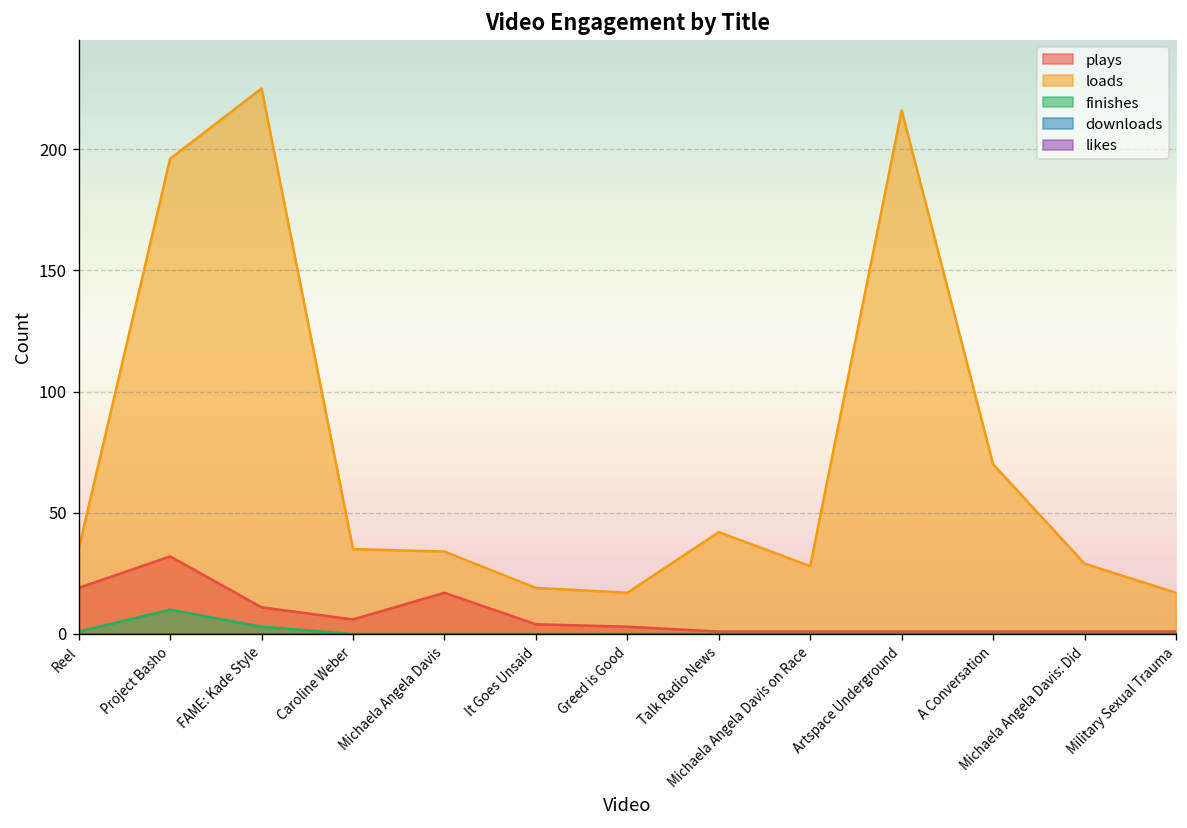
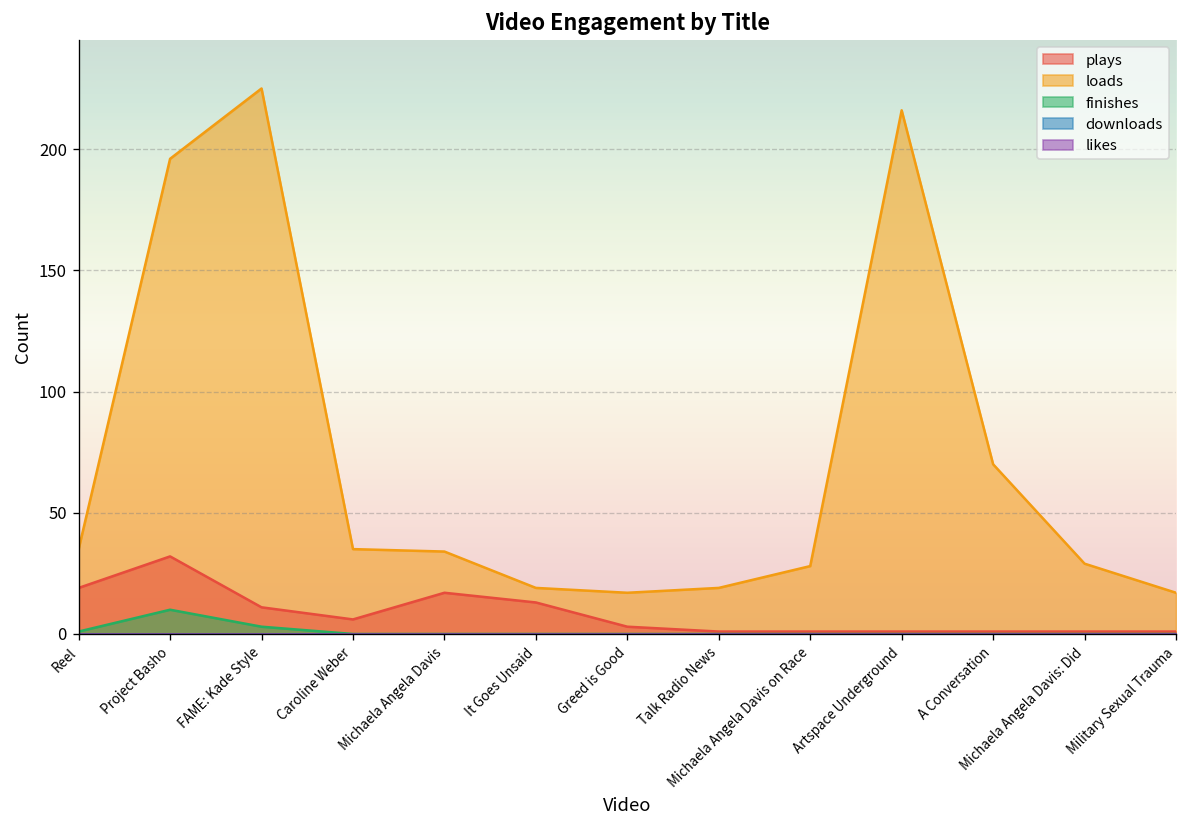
  {
    "loads": {
      "Reel": 35,
      "Project Basho": 196,
      "FAME: Kade Style": 225,
      "Caroline Weber": 35,
      "Michaela Angela Davis": 34,
      "It Goes Unsaid": 19,
      "Greed is Good": 17,
-     "Talk Radio News": 42,
+     "Talk Radio News": 19,
      "Michaela Angela Davis on Race": 28,
      "Artspace Underground": 216,
      "A Conversation": 70,
      "Michaela Angela Davis: Did": 29,
      "Military Sexual Trauma": 17
    },
    "plays": {
      "Reel": 19,
      "Project Basho": 32,
      "FAME: Kade Style": 11,
      "Caroline Weber": 6,
      "Michaela Angela Davis": 17,
-     "It Goes Unsaid": 4,
+     "It Goes Unsaid": 13,
      "Greed is Good": 3
    },
    "finishes": {
      "Project Basho": 10,
      "FAME: Kade Style": 3
    },
    "likes": {
      "Project Basho": 0,
      "FAME: Kade Style": 0
    }
  }
